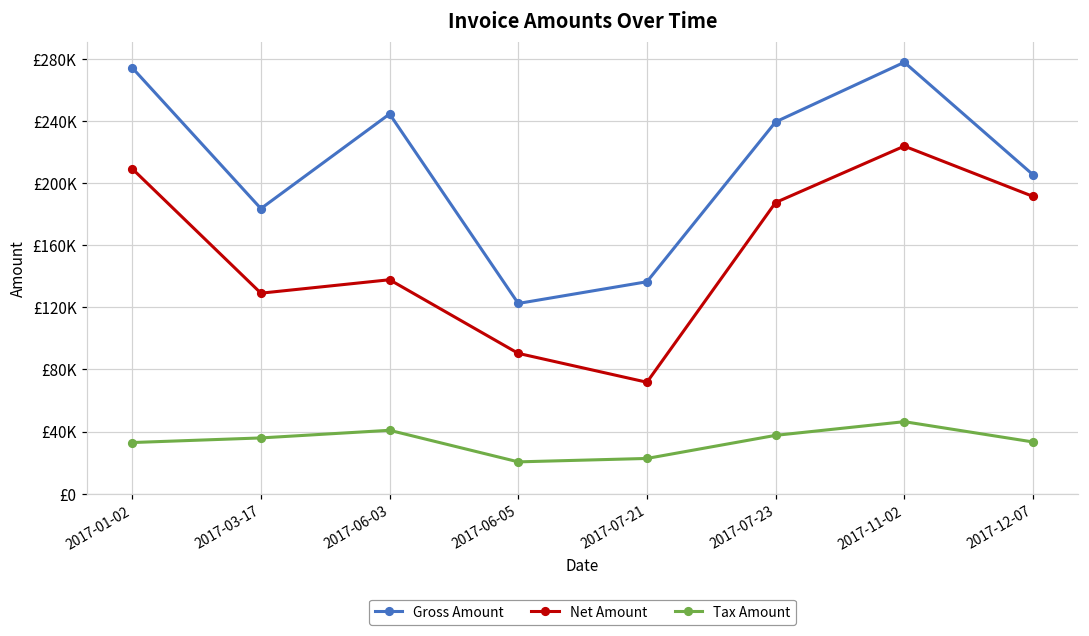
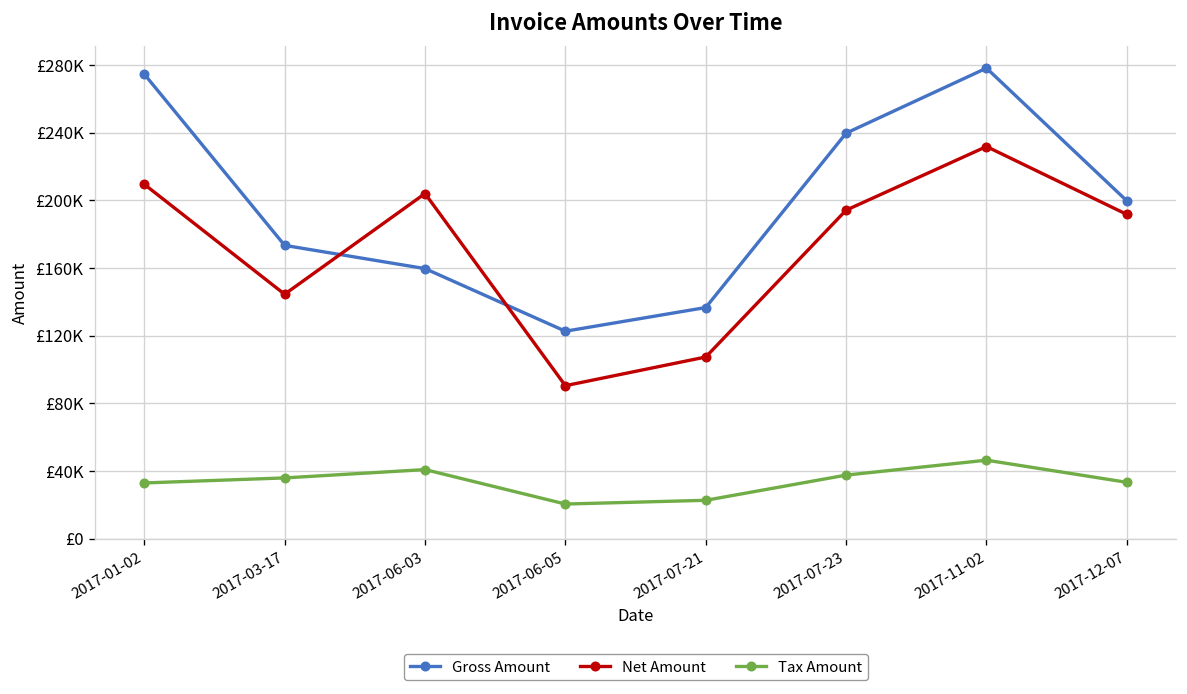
  {
    "Gross Amount": {
      "2017-01-02": "£275000",
-     "2017-03-17": "£184000",
-     "2017-06-03": "£245000",
+     "2017-03-17": "£173000",
+     "2017-06-03": "£160000",
      "2017-06-05": "£123000",
      "2017-07-21": "£137000",
      "2017-07-23": "£240000",
      "2017-11-02": "£278000",
-     "2017-12-07": "£206000"
+     "2017-12-07": "£200000"
    },
    "Net Amount": {
      "2017-01-02": "£209000",
-     "2017-03-17": "£129000",
-     "2017-06-03": "£138000",
+     "2017-03-17": "£144000",
+     "2017-06-03": "£204000",
      "2017-06-05": "£90000",
-     "2017-07-21": "£72000",
-     "2017-07-23": "£188000",
-     "2017-11-02": "£224000",
+     "2017-07-21": "£107000",
+     "2017-07-23": "£194000",
+     "2017-11-02": "£232000",
      "2017-12-07": "£192000"
    },
    "Tax Amount": {
      "2017-01-02": "£33000",
      "2017-03-17": "£36000",
      "2017-06-03": "£41000",
      "2017-06-05": "£20000",
      "2017-07-21": "£23000",
      "2017-07-23": "£38000",
      "2017-11-02": "£46000",
      "2017-12-07": "£33000"
    }
  }
